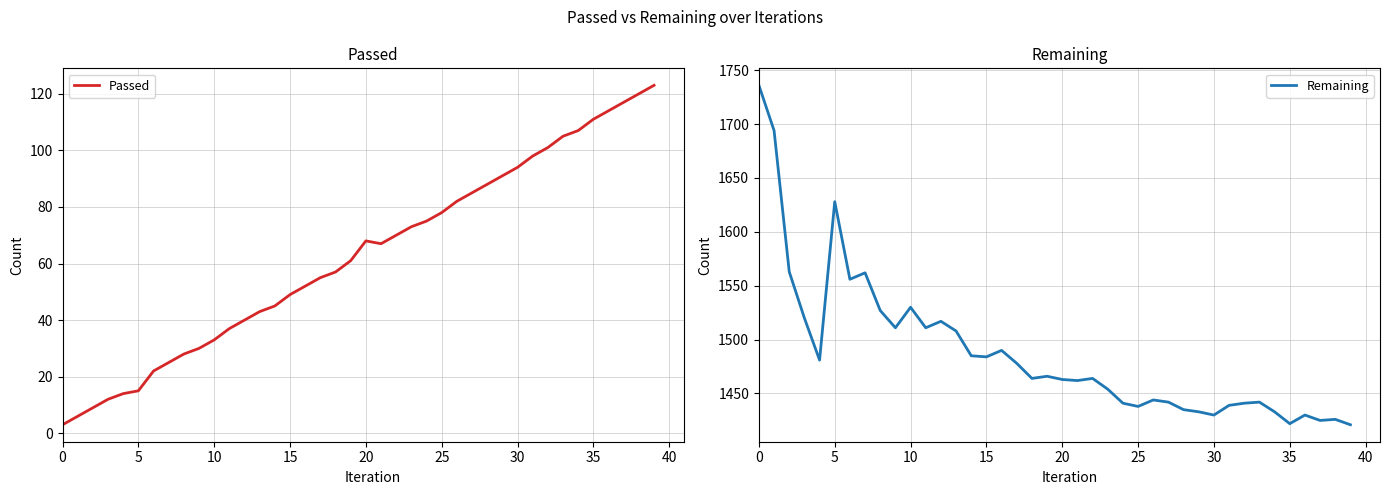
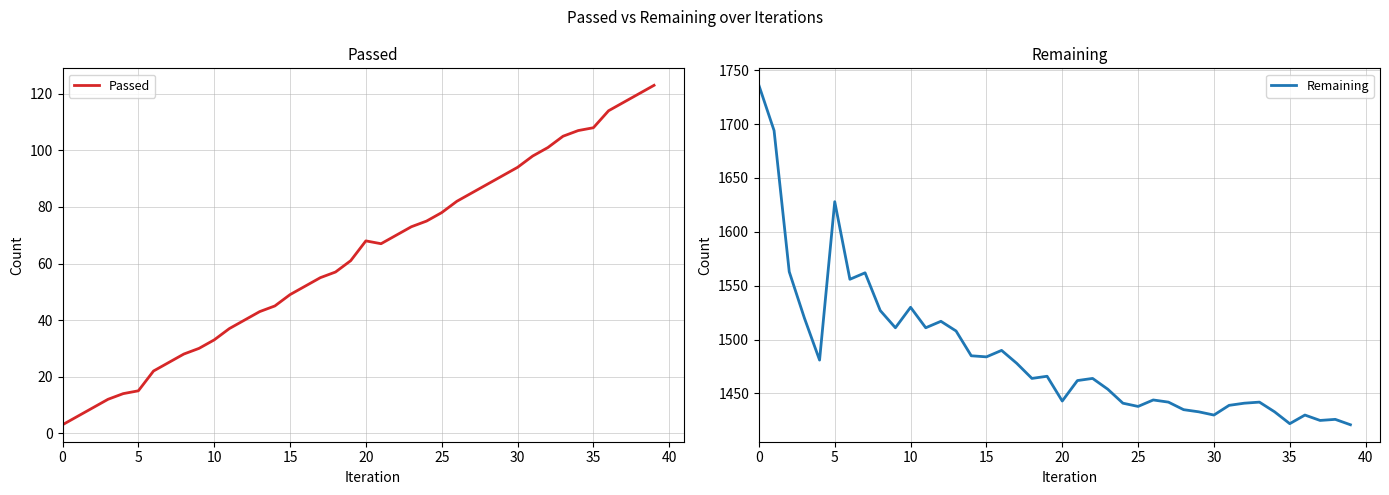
  {
    "Passed": {
      "0": 3,
      "5": 15,
      "10": 33,
      "15": 49,
      "20": 68,
      "25": 78,
      "30": 94,
-     "35": 111
+     "35": 108
    },
    "Remaining": {
      "0": 1736,
      "5": 1628,
      "10": 1530,
      "15": 1484,
-     "20": 1463,
+     "20": 1443,
      "25": 1438,
      "30": 1430,
      "35": 1422
    }
  }
